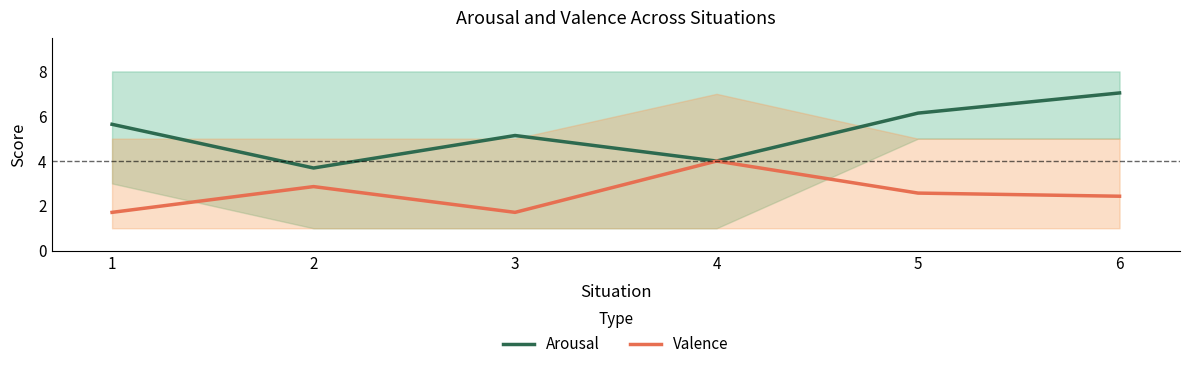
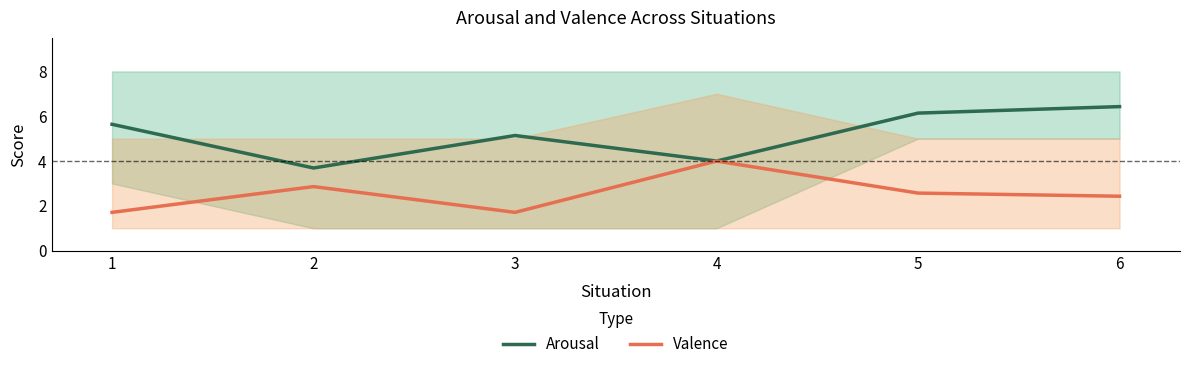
  {
    "Arousal": {
      "1": 5.6,
      "2": 3.7,
      "3": 5.1,
      "5": 6.1,
-     "6": 7.0
+     "6": 6.4
    }
  }
